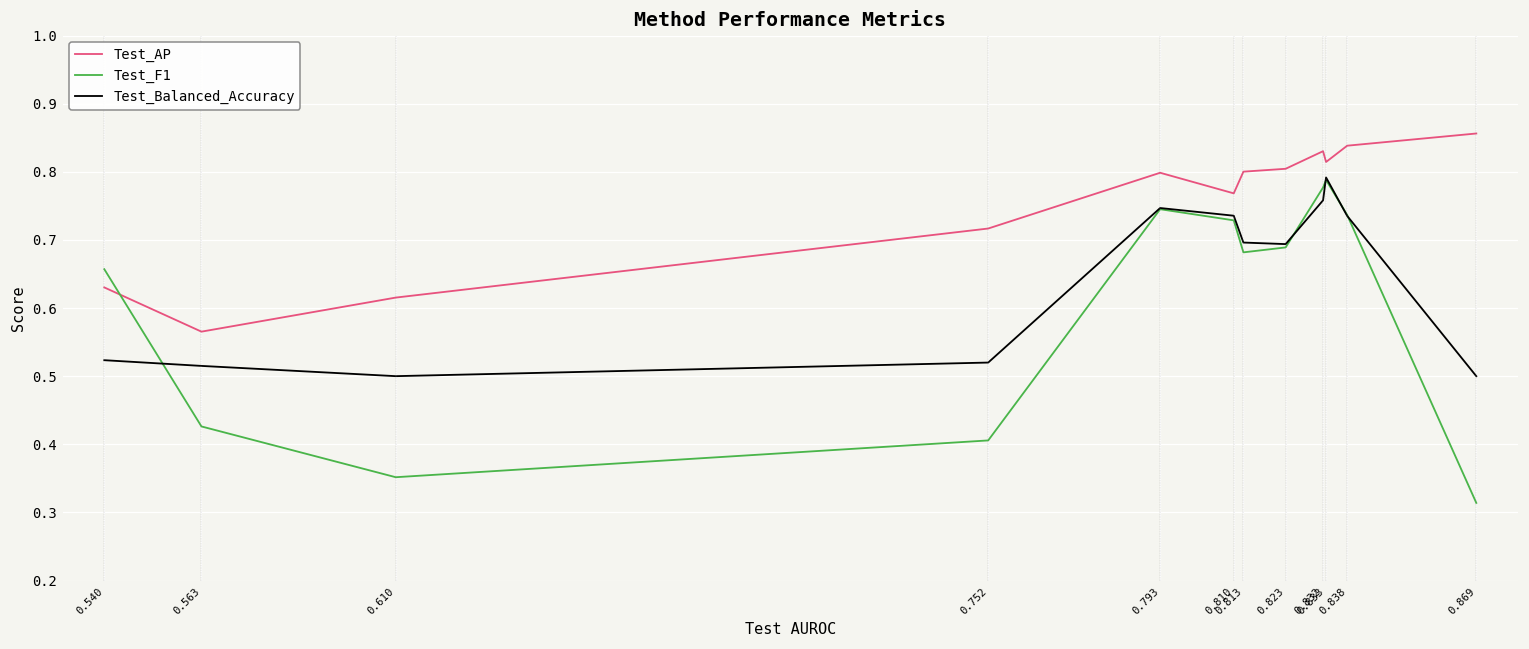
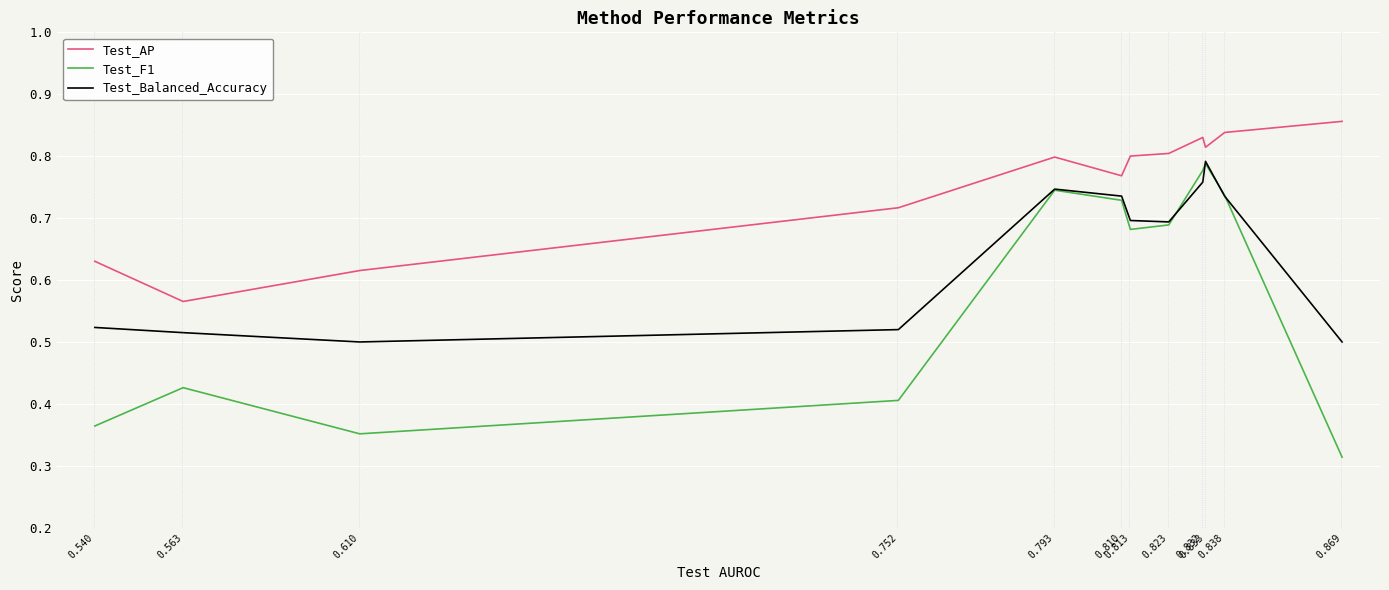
  {
    "Test_AP": {
      "0.540": 0.63,
      "0.563": 0.57,
      "0.610": 0.62,
      "0.752": 0.72,
      "0.793": 0.80,
      "0.810": 0.77,
      "0.813": 0.80,
      "0.823": 0.80,
      "0.832": 0.83,
      "0.833": 0.81,
      "0.838": 0.84,
      "0.869": 0.86
    },
    "Test_F1": {
-     "0.540": 0.66,
+     "0.540": 0.36,
      "0.563": 0.43,
      "0.610": 0.35,
      "0.752": 0.41,
      "0.810": 0.73,
      "0.813": 0.68,
      "0.823": 0.69,
      "0.832": 0.78,
      "0.869": 0.31
    },
    "Test_Balanced_Accuracy": {
      "0.540": 0.52,
      "0.563": 0.52,
      "0.610": 0.50,
      "0.752": 0.52,
      "0.810": 0.74,
      "0.813": 0.70,
      "0.823": 0.69,
      "0.832": 0.76,
      "0.869": 0.50
    }
  }
